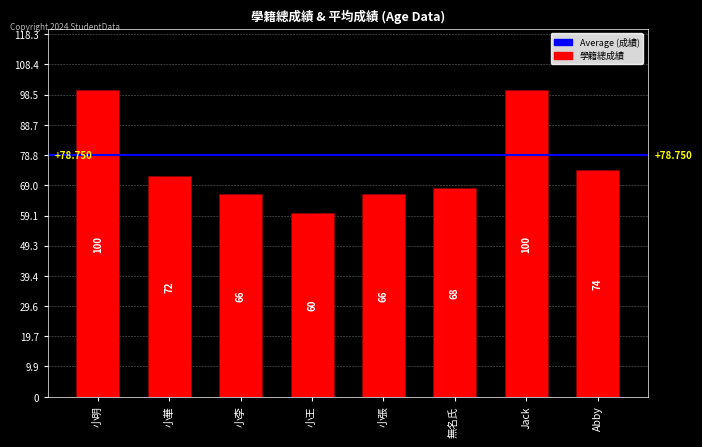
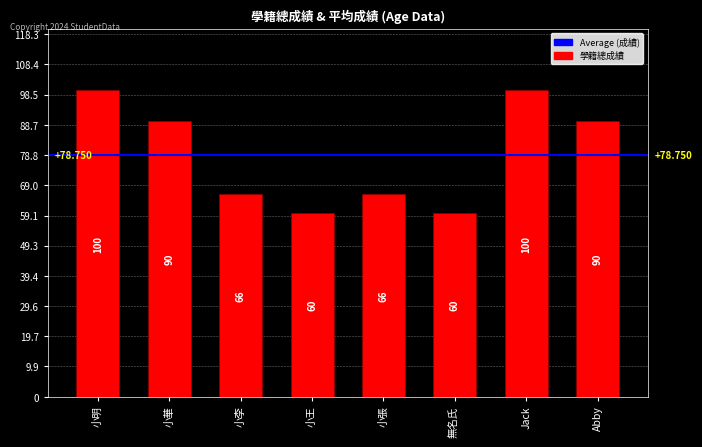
  {
    "小明": 100,
-   "小華": 72,
+   "小華": 90,
    "小李": 66,
    "小王": 60,
    "小張": 66,
-   "無名氏": 68,
+   "無名氏": 60,
    "Jack": 100,
-   "Abby": 74
+   "Abby": 90
  }
